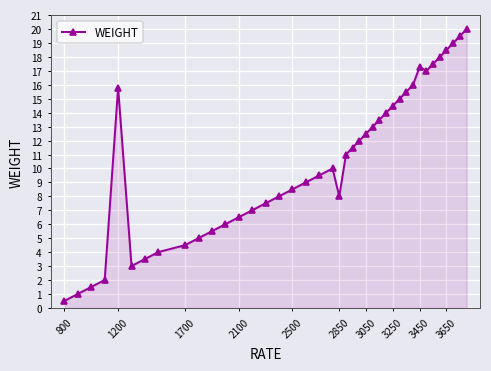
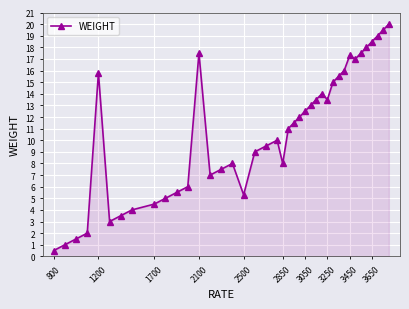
  {
    "800": 0.5,
    "1200": 15.8,
    "1700": 4.5,
-   "2100": 6.5,
-   "2500": 8.5,
+   "2100": 17.5,
+   "2500": 5.3,
    "2850": 8.0,
    "3050": 12.5,
-   "3250": 14.5,
+   "3250": 13.5,
    "3450": 17.3,
    "3650": 18.5
  }
